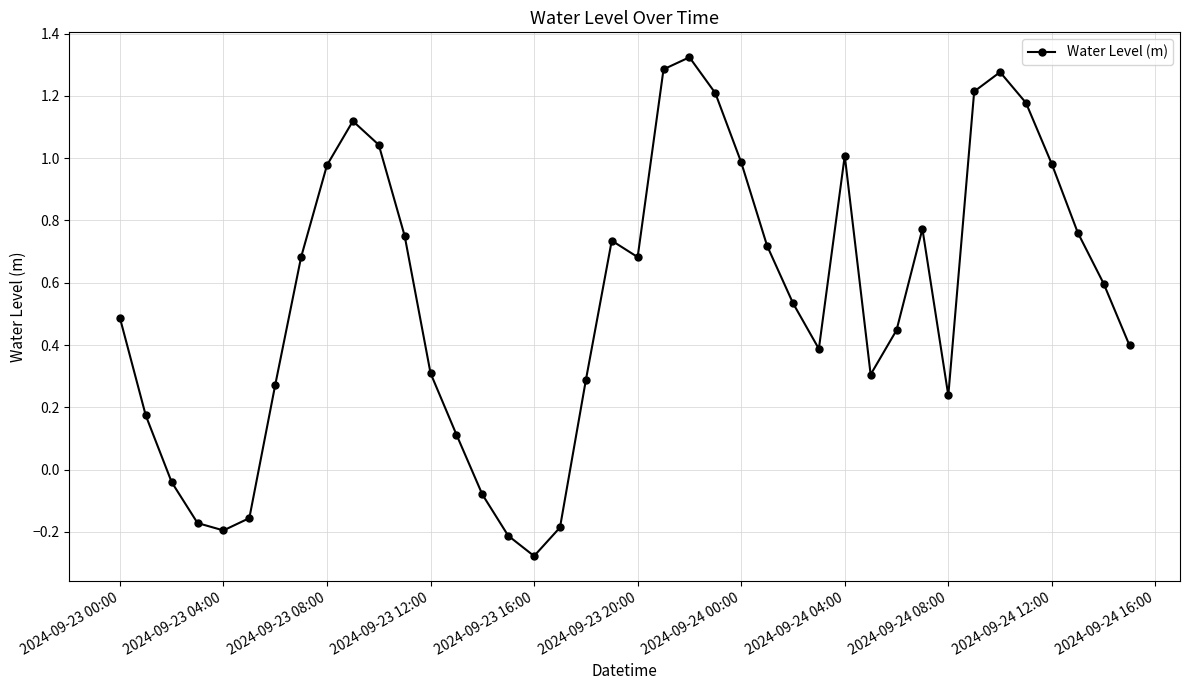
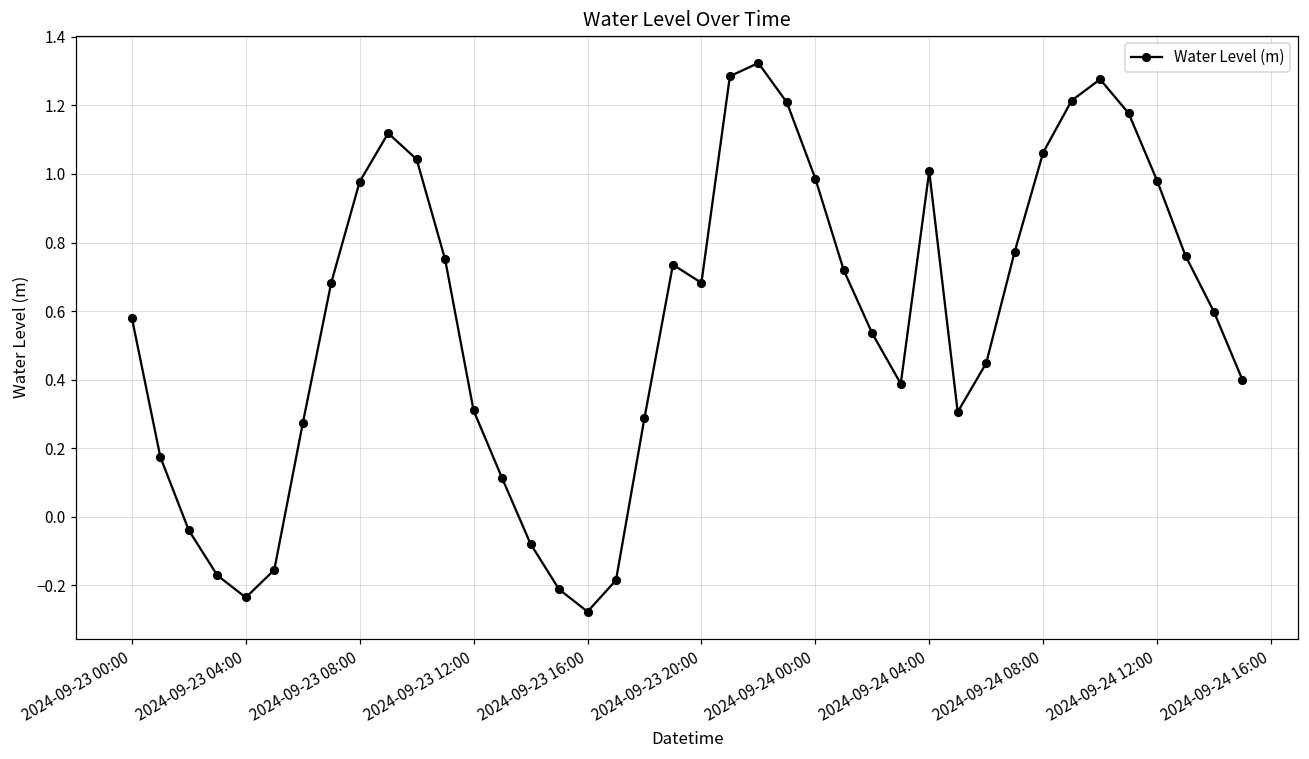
  {
-   "2024-09-23 00:00": 0.49,
-   "2024-09-23 04:00": -0.19,
+   "2024-09-23 00:00": 0.58,
+   "2024-09-23 04:00": -0.24,
    "2024-09-23 08:00": 0.98,
    "2024-09-23 12:00": 0.31,
    "2024-09-23 16:00": -0.28,
    "2024-09-23 20:00": 0.68,
    "2024-09-24 00:00": 0.99,
    "2024-09-24 04:00": 1.01,
-   "2024-09-24 08:00": 0.24,
+   "2024-09-24 08:00": 1.06,
    "2024-09-24 12:00": 0.98
  }
